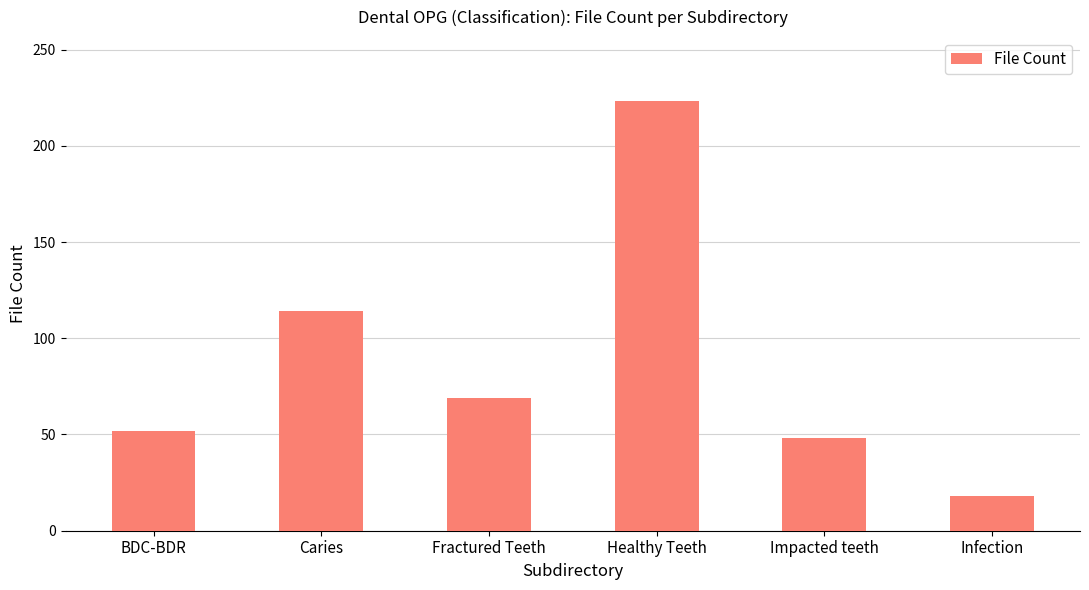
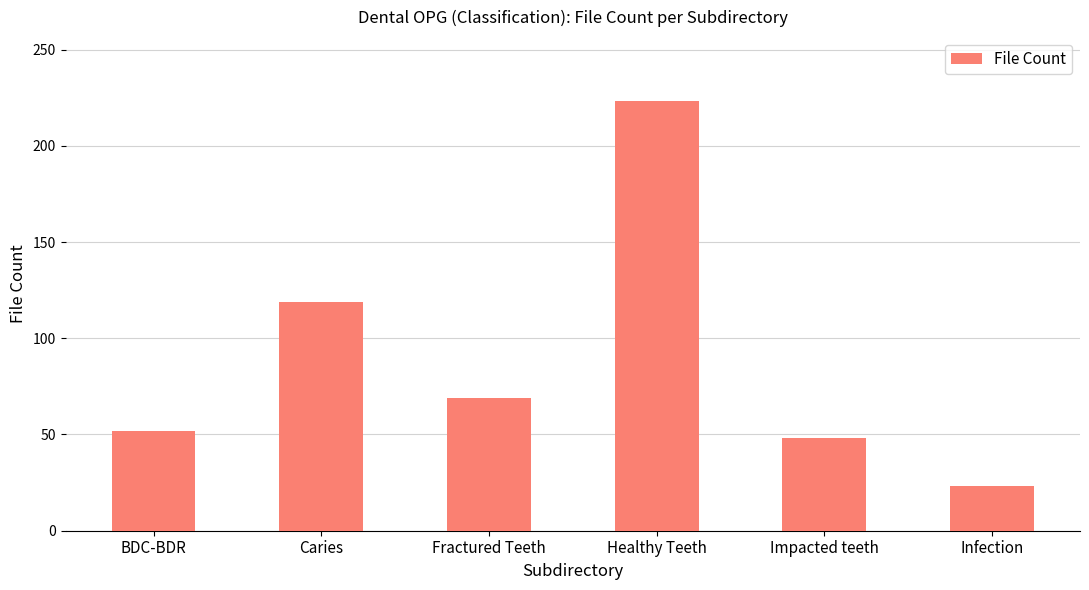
  {
    "BDC-BDR": 52,
-   "Caries": 114,
+   "Caries": 119,
    "Fractured Teeth": 69,
    "Healthy Teeth": 223,
    "Impacted teeth": 48,
-   "Infection": 18
+   "Infection": 23
  }
